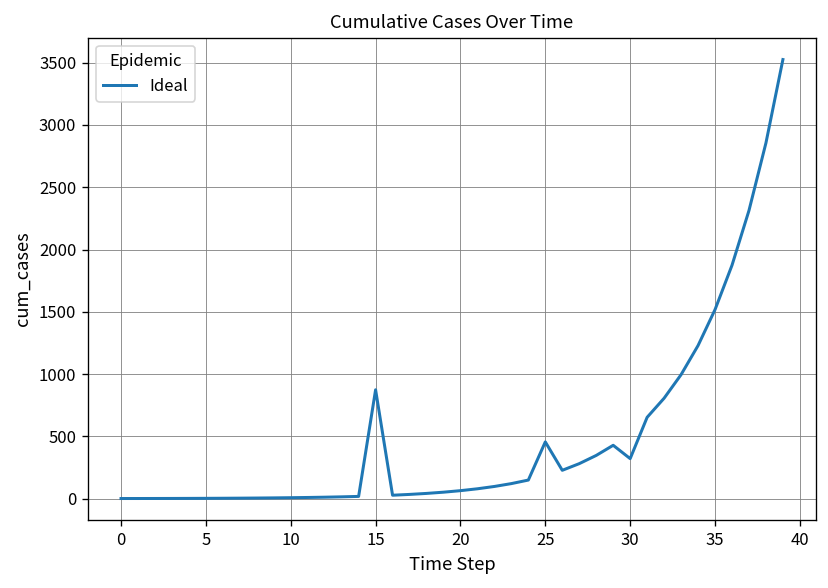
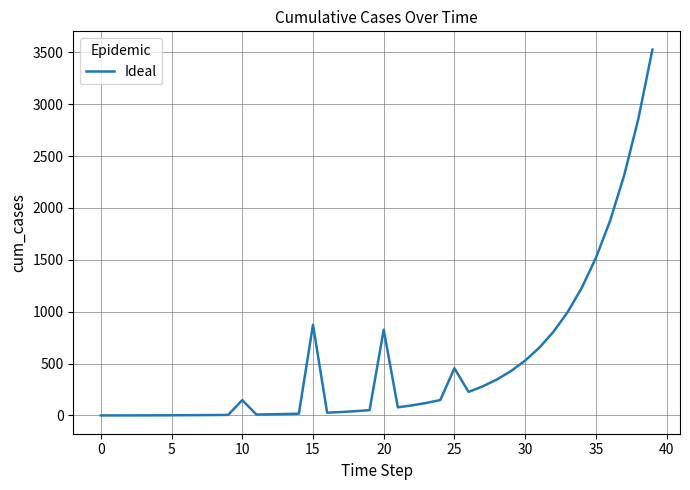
  {
    "0": 0,
    "5": 0,
-   "10": 10,
+   "10": 150,
    "15": 870,
-   "20": 60,
+   "20": 830,
    "25": 450,
-   "30": 320,
+   "30": 530,
    "35": 1520
  }
